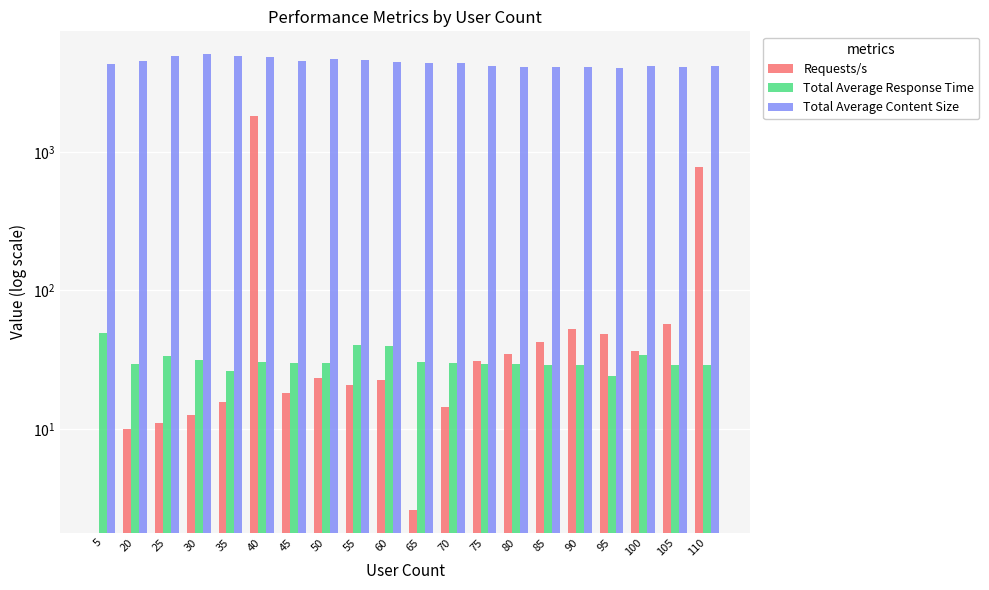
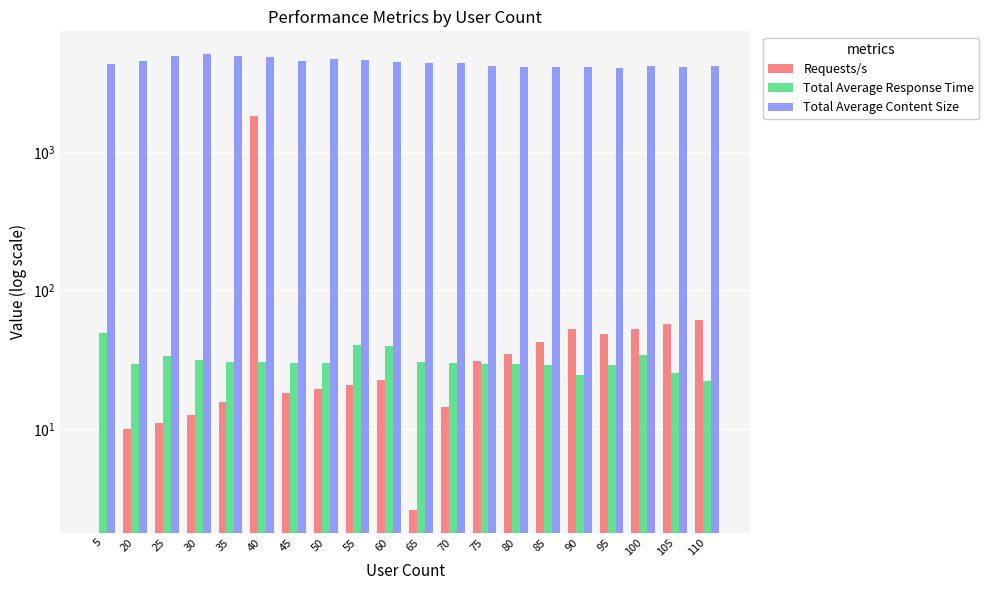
  {
    "Requests/s": {
      "20": 10,
      "25": 11,
      "30": 13,
      "35": 16,
      "40": 1800,
      "45": 18,
-     "50": 23,
+     "50": 19,
      "55": 21,
      "60": 23,
      "65": 2.6,
      "70": 14,
      "75": 31,
      "80": 35,
      "85": 43,
      "90": 52,
      "95": 49,
-     "100": 36,
+     "100": 53,
      "105": 57,
-     "110": 800
+     "110": 60
    },
    "Total Average Response Time": {
      "5": 50,
      "20": 30,
      "25": 34,
      "30": 31,
-     "35": 26,
+     "35": 30,
      "40": 30,
      "45": 30,
      "50": 30,
      "55": 40,
      "60": 40,
      "65": 30,
      "70": 30,
      "75": 29,
      "80": 29,
      "85": 29,
-     "90": 29,
-     "95": 24,
+     "90": 24,
+     "95": 29,
      "100": 34,
-     "105": 29,
-     "110": 29
+     "105": 25,
+     "110": 22
    },
    "Total Average Content Size": {
      "5": 4300,
      "20": 4600,
      "25": 4900,
      "30": 5100,
      "35": 4900,
      "40": 4900,
      "45": 4600,
      "50": 4700,
      "55": 4600,
      "60": 4500,
      "65": 4400,
      "70": 4400,
      "75": 4200,
      "80": 4100,
      "85": 4100,
      "90": 4100,
      "95": 4100,
      "100": 4200,
      "105": 4100,
      "110": 4200
    }
  }
